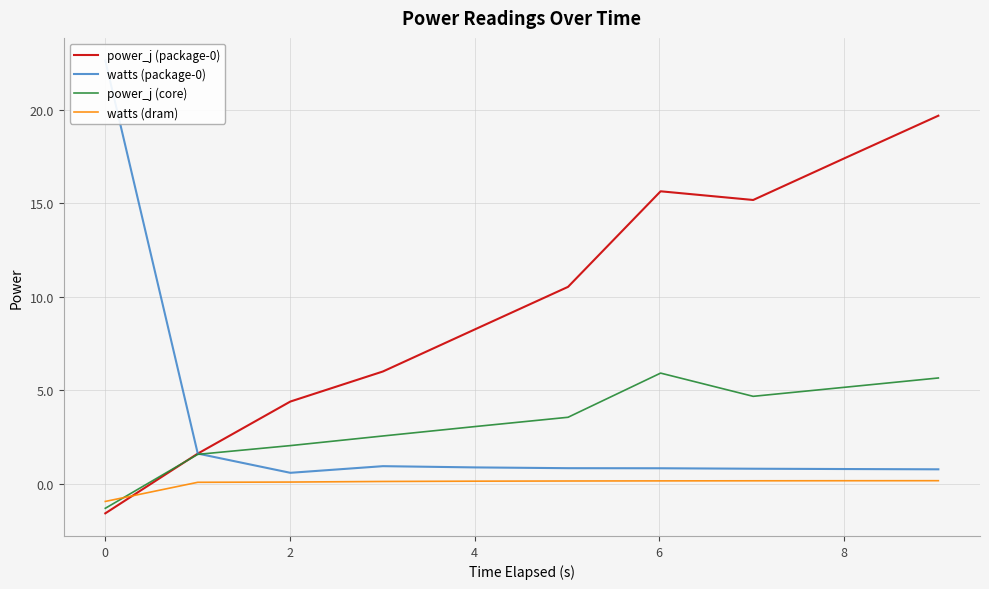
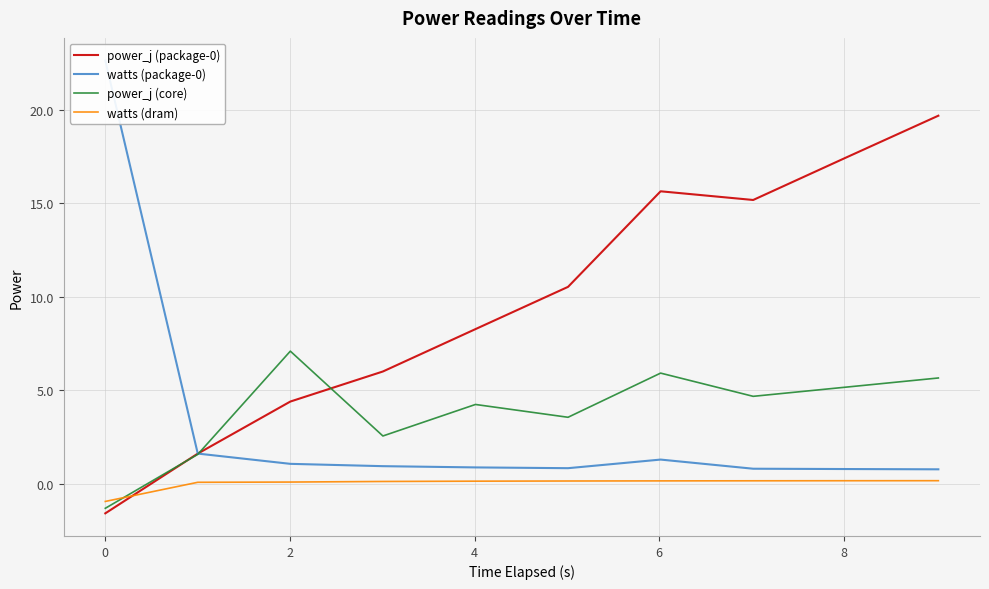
  {
    "power_j (package-0)": {
      "0": -1.6,
      "2": 4.4,
      "4": 8.3,
      "6": 15.7
    },
    "watts (package-0)": {
-     "2": 0.6,
+     "2": 1.1,
      "4": 0.9,
-     "6": 0.8
+     "6": 1.3
    },
    "power_j (core)": {
      "0": -1.3,
-     "2": 2.0,
-     "4": 3.1,
+     "2": 7.1,
+     "4": 4.2,
      "6": 5.9
    },
    "watts (dram)": {
      "0": -1.0,
      "2": 0.1,
      "4": 0.1,
      "6": 0.1
    }
  }
